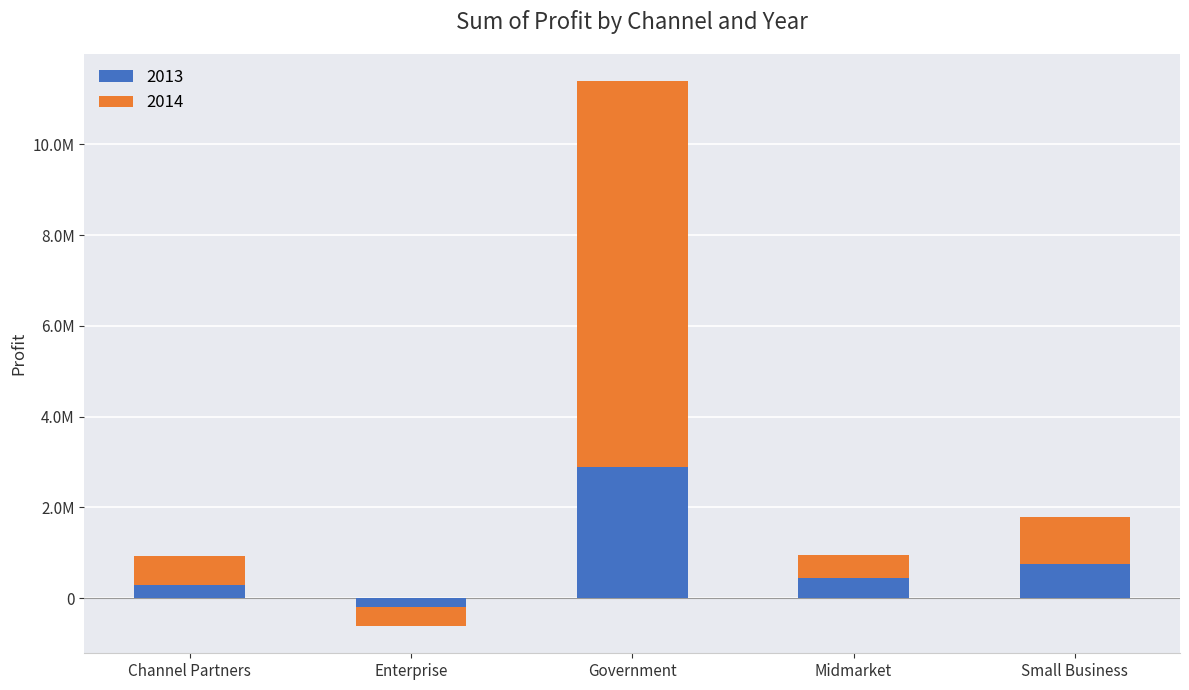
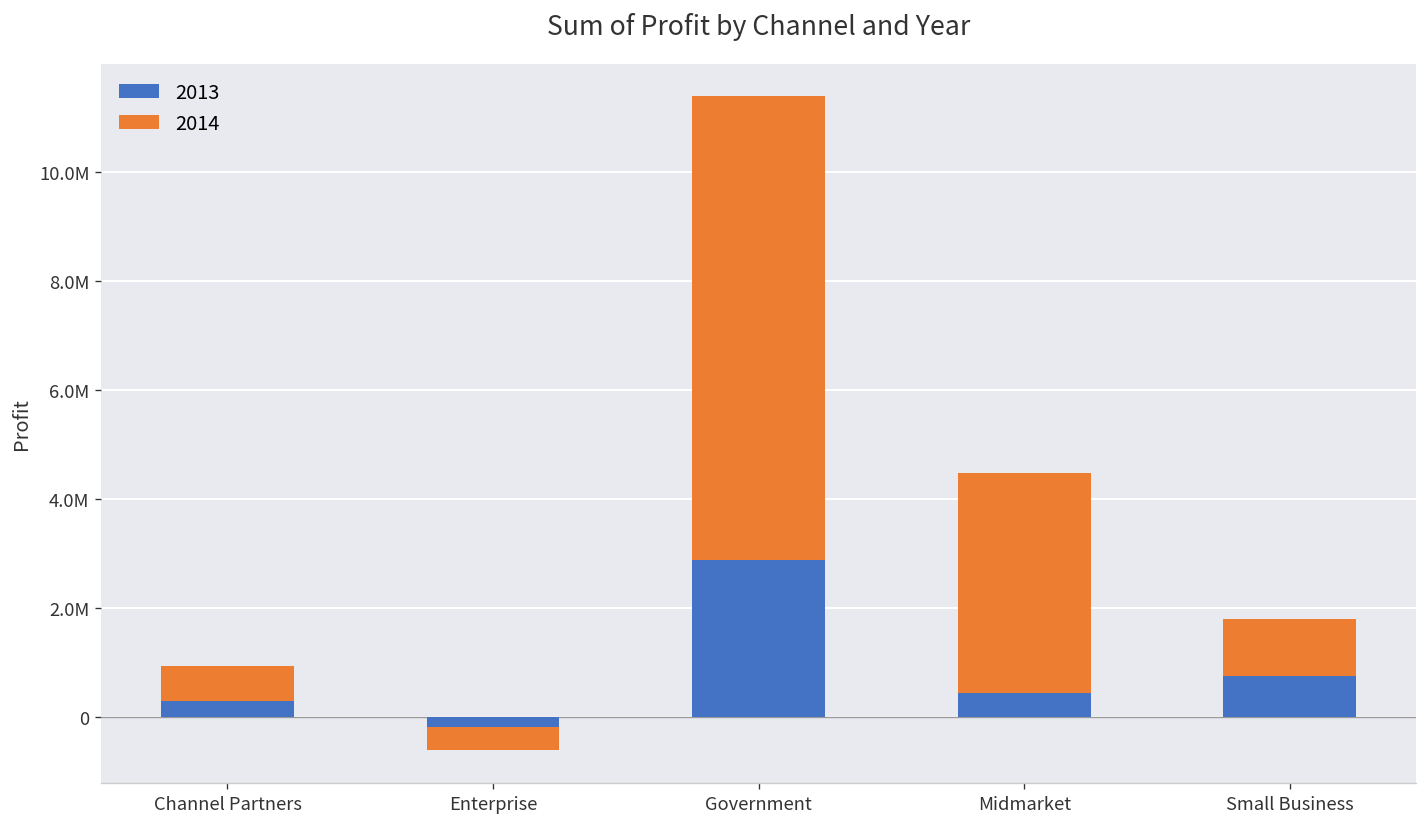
  {
    "2013": {
      "Channel Partners": 300000,
      "Enterprise": -200000,
      "Government": 2900000,
      "Midmarket": 400000,
      "Small Business": 700000
    },
    "2014": {
      "Channel Partners": 600000,
      "Enterprise": -400000,
      "Government": 8500000,
-     "Midmarket": 500000,
+     "Midmarket": 4000000,
      "Small Business": 1100000
    }
  }
